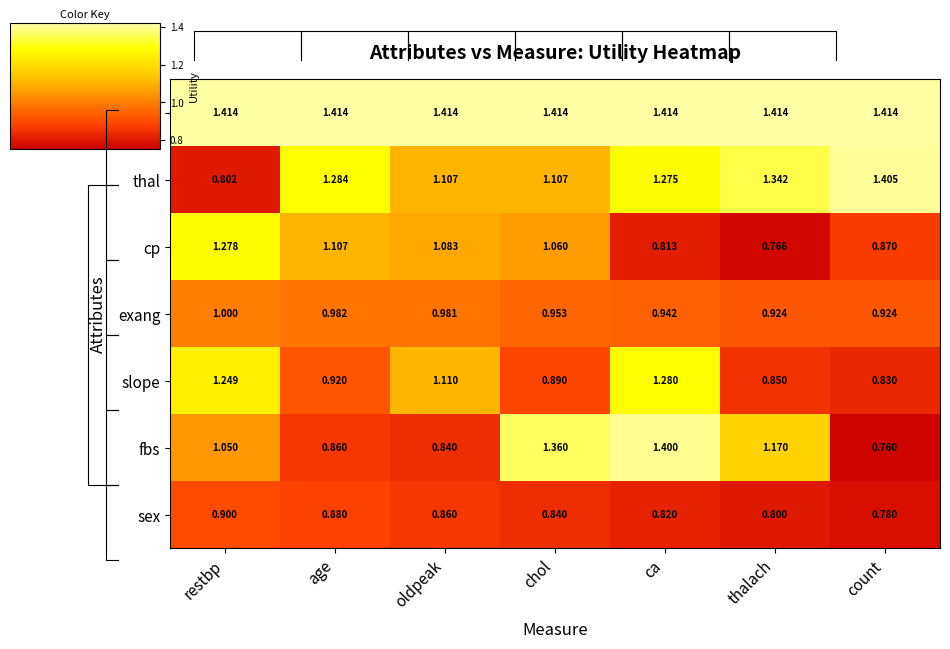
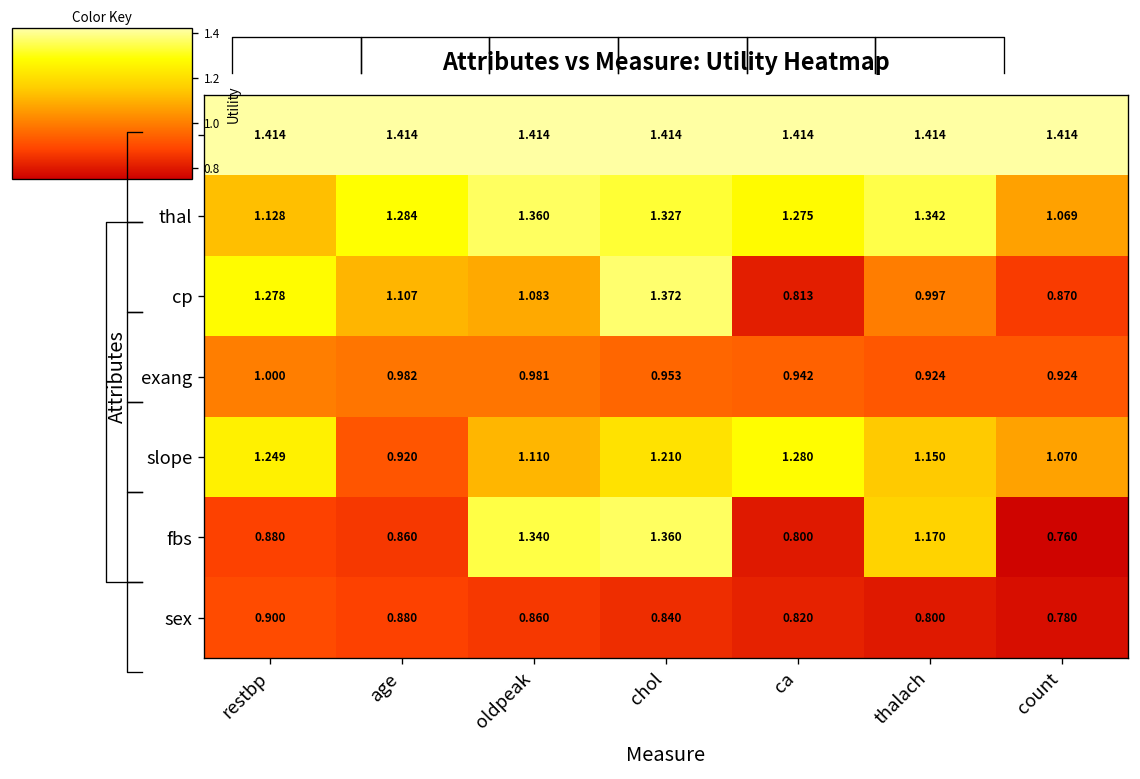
  {
    "Attributes vs Measure: Utility Heatmap": {
      "thal": {
-       "restbp": 0.802,
+       "restbp": 1.128,
        "age": 1.284,
-       "oldpeak": 1.107,
-       "chol": 1.107,
+       "oldpeak": 1.360,
+       "chol": 1.327,
        "ca": 1.275,
        "thalach": 1.342,
-       "count": 1.405
+       "count": 1.069
      },
      "cp": {
        "restbp": 1.278,
        "age": 1.107,
        "oldpeak": 1.083,
-       "chol": 1.060,
+       "chol": 1.372,
        "ca": 0.813,
-       "thalach": 0.766,
+       "thalach": 0.997,
        "count": 0.870
      },
      "slope": {
        "restbp": 1.249,
        "age": 0.920,
        "oldpeak": 1.110,
-       "chol": 0.890,
+       "chol": 1.210,
        "ca": 1.280,
-       "thalach": 0.850,
-       "count": 0.830
+       "thalach": 1.150,
+       "count": 1.070
      },
      "fbs": {
-       "restbp": 1.050,
+       "restbp": 0.880,
        "age": 0.860,
-       "oldpeak": 0.840,
+       "oldpeak": 1.340,
        "chol": 1.360,
-       "ca": 1.400,
+       "ca": 0.800,
        "thalach": 1.170,
        "count": 0.760
      },
      "sex": {
        "restbp": 0.900,
        "age": 0.880,
        "oldpeak": 0.860,
        "chol": 0.840,
        "ca": 0.820,
        "thalach": 0.800,
        "count": 0.780
      }
    }
  }
